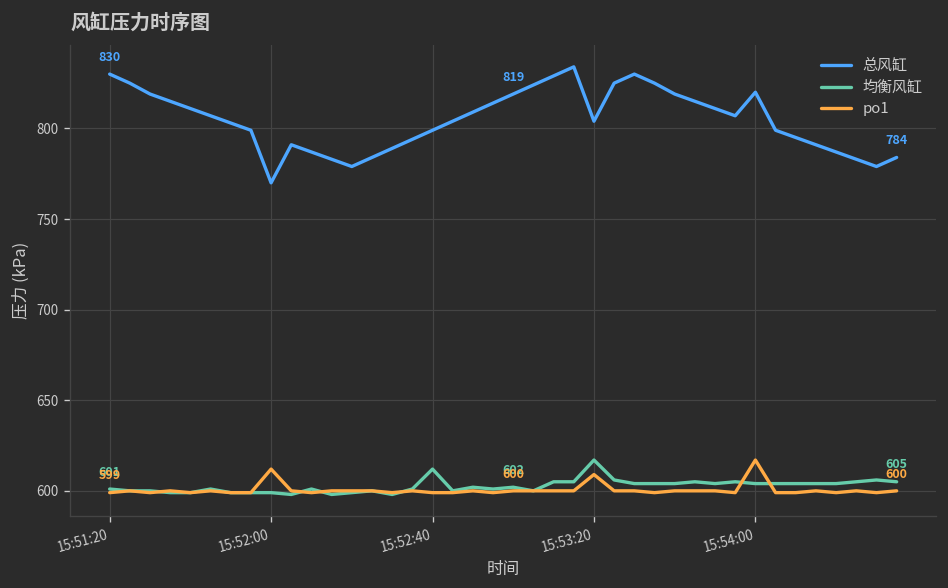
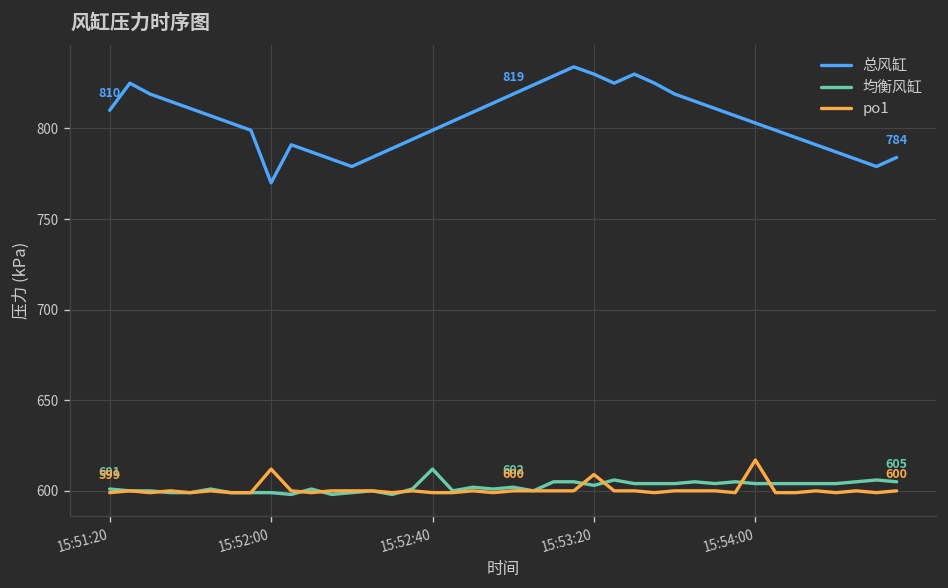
  {
    "总风缸": {
-     "15:51:20": 830,
-     "15:53:20": 804,
-     "15:54:00": 820
+     "15:51:20": 810,
+     "15:53:20": 830,
+     "15:54:00": 803
    },
    "均衡风缸": {
      "15:52:00": 599,
      "15:52:40": 612,
-     "15:53:20": 617,
+     "15:53:20": 603,
      "15:54:00": 604
    },
    "po1": {
      "15:52:00": 612,
      "15:52:40": 599,
      "15:53:20": 609,
      "15:54:00": 617
    }
  }
